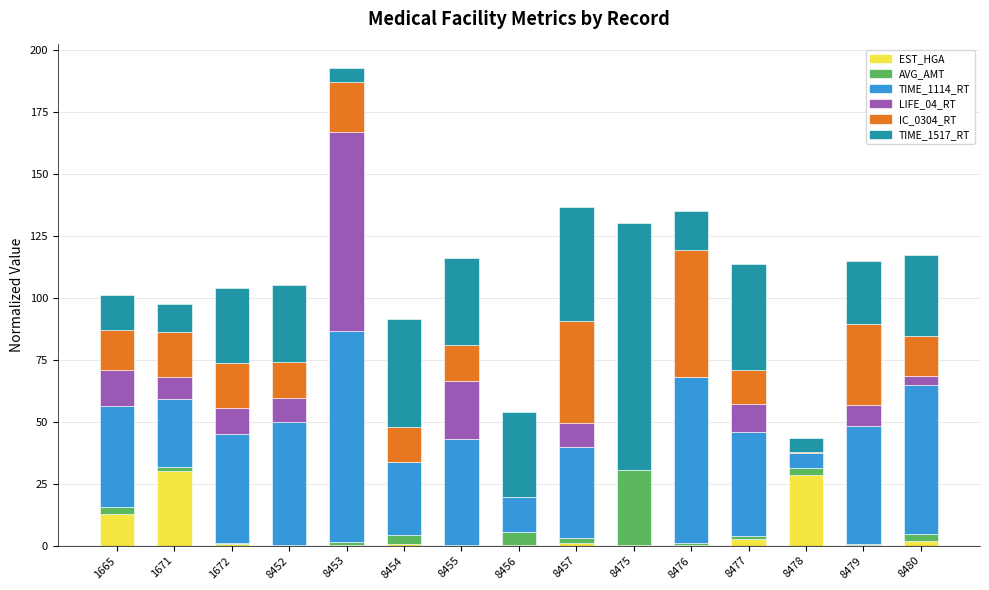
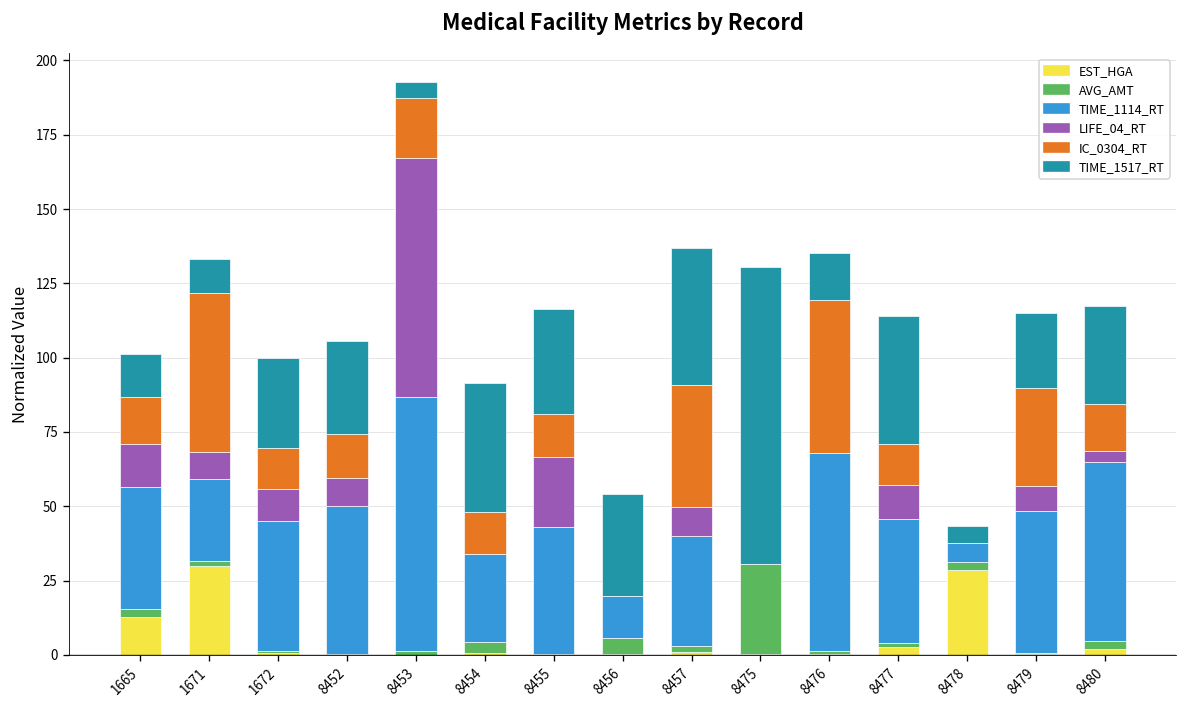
  {
    "EST_HGA": {
      "1665": 13,
      "1671": 30,
      "8477": 3,
      "8478": 28,
      "8480": 2
    },
    "AVG_AMT": {
      "1665": 3,
      "1671": 2,
      "8453": 1,
      "8454": 4,
      "8456": 5,
      "8457": 2,
      "8475": 30,
      "8477": 1,
      "8478": 3,
      "8480": 3
    },
    "LIFE_04_RT": {
      "1665": 14,
      "1671": 9,
      "1672": 11,
      "8452": 9,
      "8453": 80,
      "8454": 0,
      "8455": 23,
      "8456": 0,
      "8457": 10,
      "8475": 0,
      "8476": 0,
      "8477": 11,
      "8478": 0,
      "8479": 8,
      "8480": 4
    },
    "IC_0304_RT": {
      "1665": 16,
-     "1671": 18,
-     "1672": 18,
+     "1671": 53,
+     "1672": 14,
      "8452": 15,
      "8453": 20,
      "8454": 14,
      "8455": 14,
      "8456": 0,
      "8457": 41,
      "8475": 0,
      "8476": 51,
      "8477": 14,
      "8479": 33,
      "8480": 16
    }
  }
